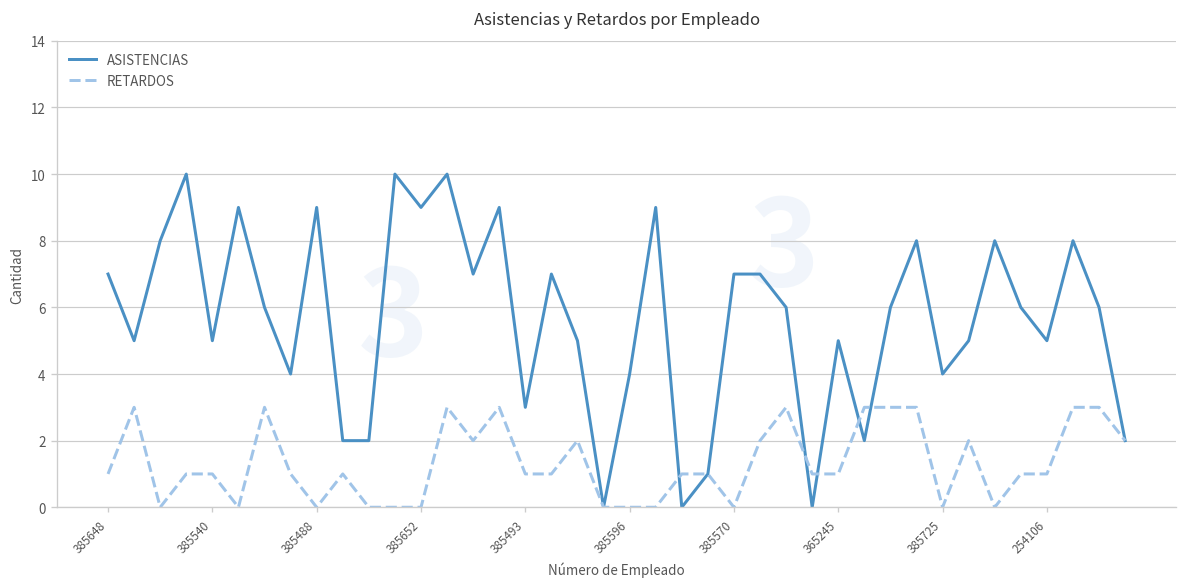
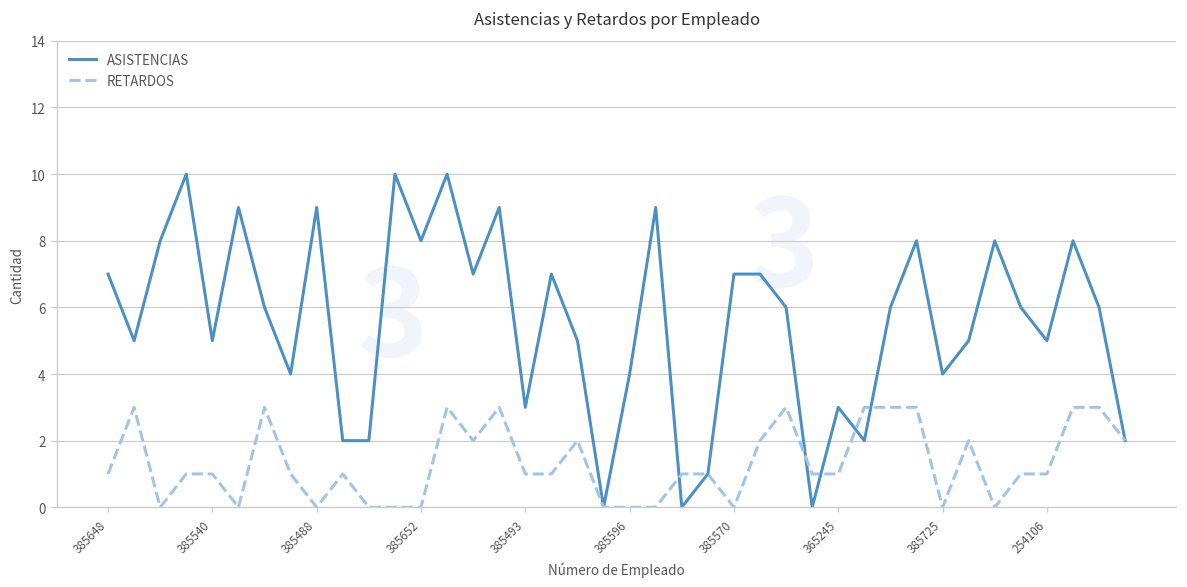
  {
    "ASISTENCIAS": {
      "385648": 7,
      "385540": 5,
      "385488": 9,
-     "385652": 9,
+     "385652": 8,
      "385493": 3,
      "385596": 4,
      "385570": 7,
-     "365245": 5,
+     "365245": 3,
      "385725": 4,
      "254106": 5
    },
    "RETARDOS": {
      "385648": 1,
      "385540": 1,
      "385488": 0,
      "385652": 0,
      "385493": 1,
      "385596": 0,
      "385570": 0,
      "365245": 1,
      "385725": 0,
      "254106": 1
    }
  }
